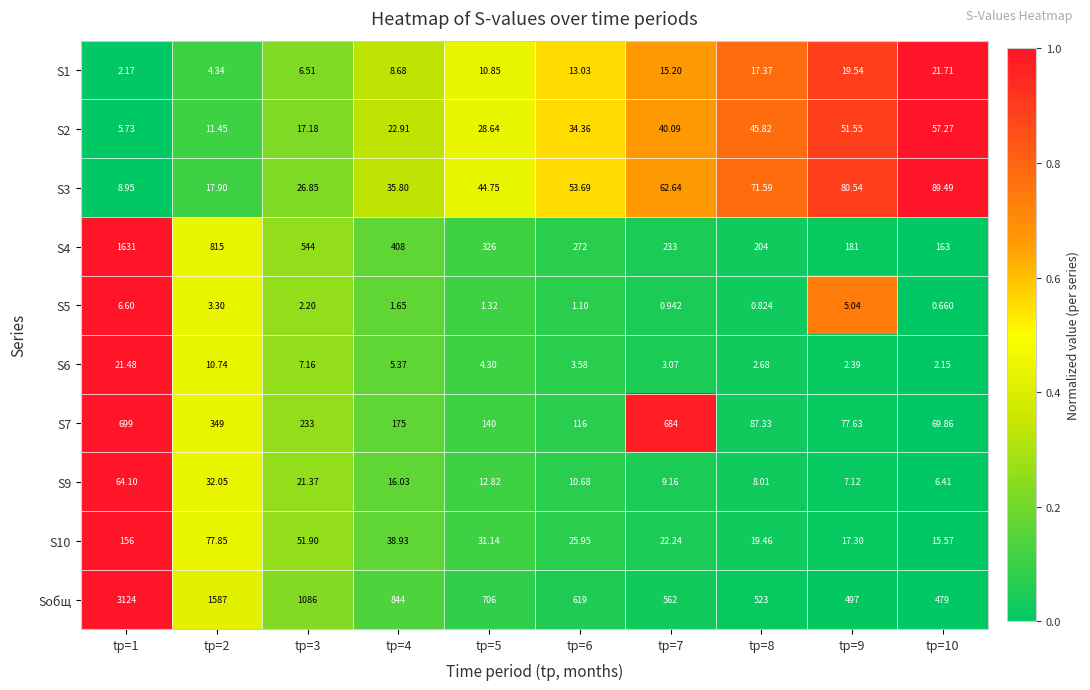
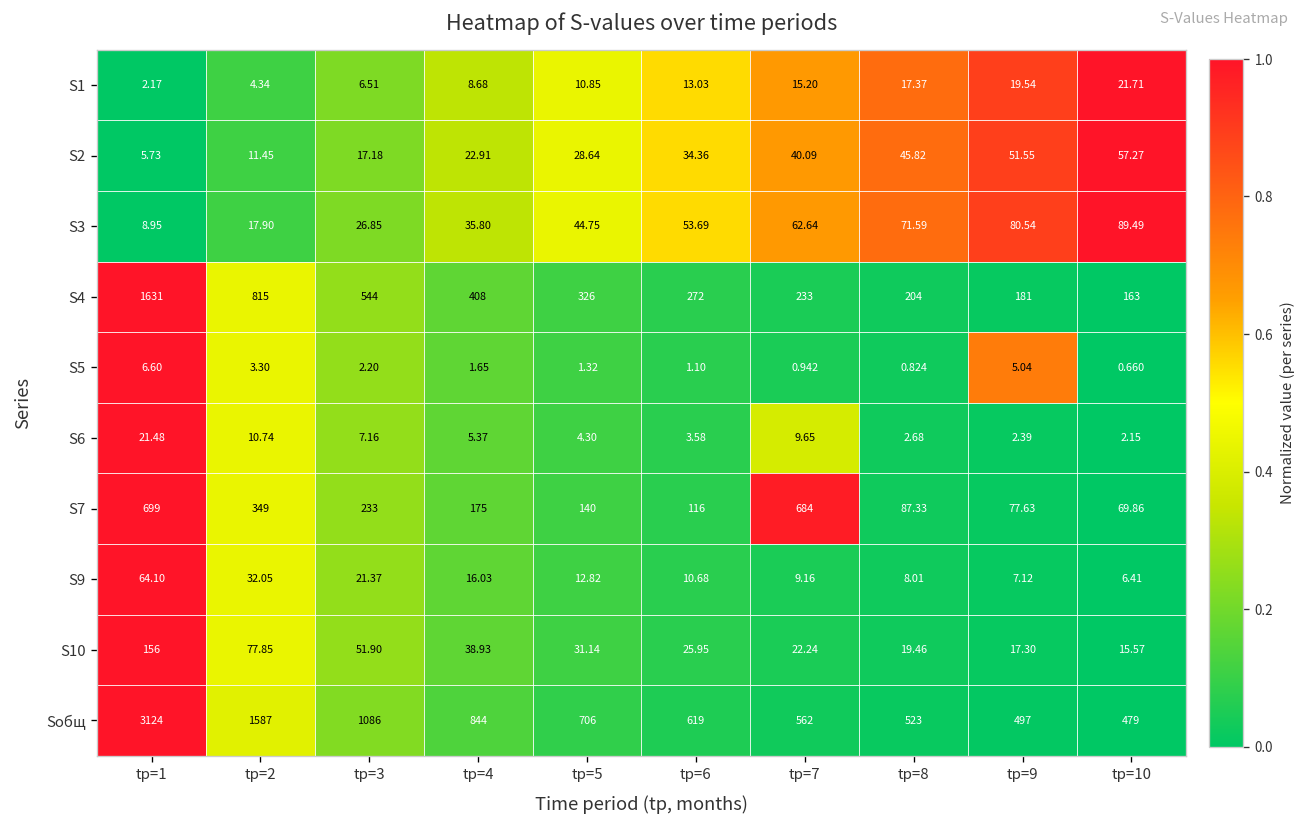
  {
    "S1": {
      "tр=1": 2.17,
      "tр=2": 4.34,
      "tр=3": 6.51,
      "tр=4": 8.68,
      "tр=5": 10.85,
      "tр=6": 13.03,
      "tр=7": 15.20,
      "tр=8": 17.37,
      "tр=9": 19.54,
      "tр=10": 21.71
    },
    "S2": {
      "tр=1": 5.73,
      "tр=2": 11.45,
      "tр=3": 17.18,
      "tр=4": 22.91,
      "tр=5": 28.64,
      "tр=6": 34.36,
      "tр=7": 40.09,
      "tр=8": 45.82,
      "tр=9": 51.55,
      "tр=10": 57.27
    },
    "S3": {
      "tр=1": 8.95,
      "tр=2": 17.90,
      "tр=3": 26.85,
      "tр=4": 35.80,
      "tр=5": 44.75,
      "tр=6": 53.69,
      "tр=7": 62.64,
      "tр=8": 71.59,
      "tр=9": 80.54,
      "tр=10": 89.49
    },
    "S4": {
      "tр=1": 1631,
      "tр=2": 815,
      "tр=3": 544,
      "tр=4": 408,
      "tр=5": 326,
      "tр=6": 272,
      "tр=7": 233,
      "tр=8": 204,
      "tр=9": 181,
      "tр=10": 163
    },
    "S5": {
      "tр=1": 6.60,
      "tр=2": 3.30,
      "tр=3": 2.20,
      "tр=4": 1.65,
      "tр=5": 1.32,
      "tр=6": 1.10,
      "tр=7": 0.942,
      "tр=8": 0.824,
      "tр=9": 5.04,
      "tр=10": 0.660
    },
    "S6": {
      "tр=1": 21.48,
      "tр=2": 10.74,
      "tр=3": 7.16,
      "tр=4": 5.37,
      "tр=5": 4.30,
      "tр=6": 3.58,
-     "tр=7": 3.07,
+     "tр=7": 9.65,
      "tр=8": 2.68,
      "tр=9": 2.39,
      "tр=10": 2.15
    },
    "S7": {
      "tр=1": 699,
      "tр=2": 349,
      "tр=3": 233,
      "tр=4": 175,
      "tр=5": 140,
      "tр=6": 116,
      "tр=7": 684,
      "tр=8": 87.33,
      "tр=9": 77.63,
      "tр=10": 69.86
    },
    "S9": {
      "tр=1": 64.10,
      "tр=2": 32.05,
      "tр=3": 21.37,
      "tр=4": 16.03,
      "tр=5": 12.82,
      "tр=6": 10.68,
      "tр=7": 9.16,
      "tр=8": 8.01,
      "tр=9": 7.12,
      "tр=10": 6.41
    },
    "S10": {
      "tр=1": 156,
      "tр=2": 77.85,
      "tр=3": 51.90,
      "tр=4": 38.93,
      "tр=5": 31.14,
      "tр=6": 25.95,
      "tр=7": 22.24,
      "tр=8": 19.46,
      "tр=9": 17.30,
      "tр=10": 15.57
    },
    "Sобщ": {
      "tр=1": 3124,
      "tр=2": 1587,
      "tр=3": 1086,
      "tр=4": 844,
      "tр=5": 706,
      "tр=6": 619,
      "tр=7": 562,
      "tр=8": 523,
      "tр=9": 497,
      "tр=10": 479
    }
  }
